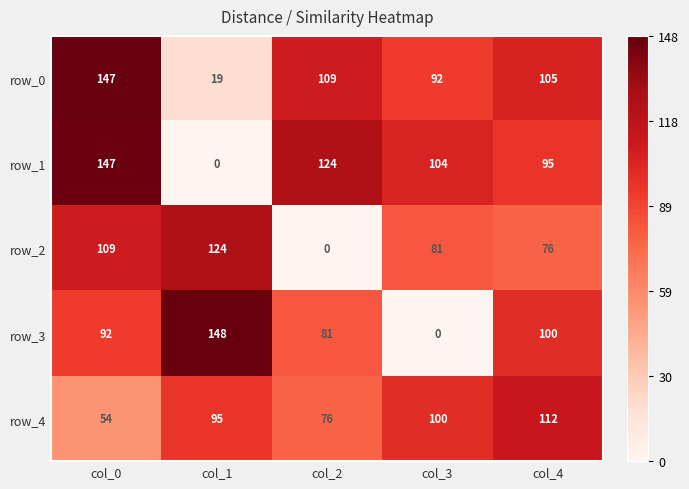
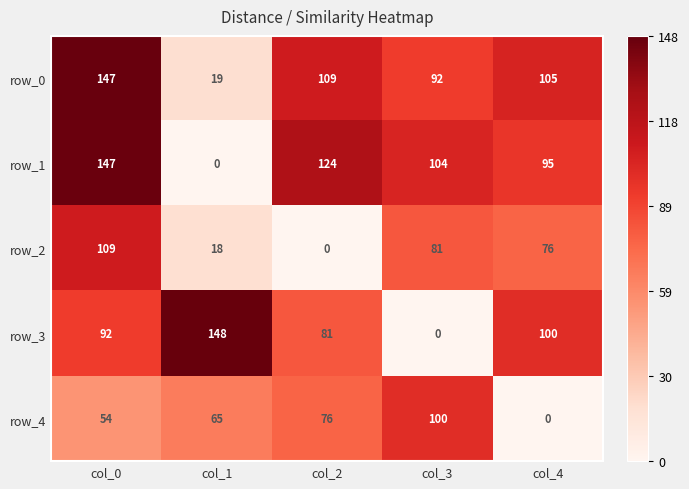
  {
    "row_0": {
      "col_0": 147,
      "col_1": 19,
      "col_2": 109,
      "col_3": 92,
      "col_4": 105
    },
    "row_1": {
      "col_0": 147,
      "col_1": 0,
      "col_2": 124,
      "col_3": 104,
      "col_4": 95
    },
    "row_2": {
      "col_0": 109,
-     "col_1": 124,
+     "col_1": 18,
      "col_2": 0,
      "col_3": 81,
      "col_4": 76
    },
    "row_3": {
      "col_0": 92,
      "col_1": 148,
      "col_2": 81,
      "col_3": 0,
      "col_4": 100
    },
    "row_4": {
      "col_0": 54,
-     "col_1": 95,
+     "col_1": 65,
      "col_2": 76,
      "col_3": 100,
-     "col_4": 112
+     "col_4": 0
    }
  }
